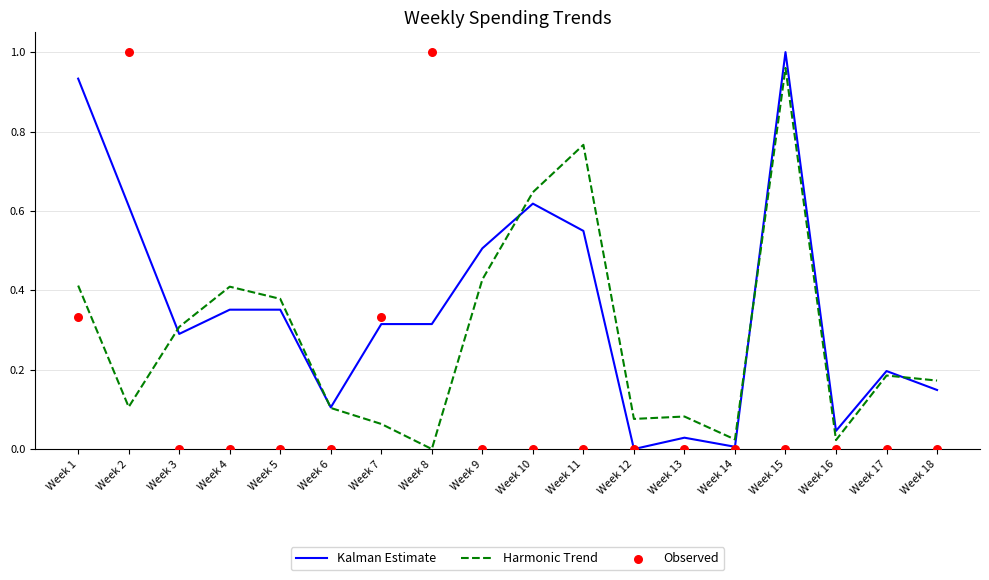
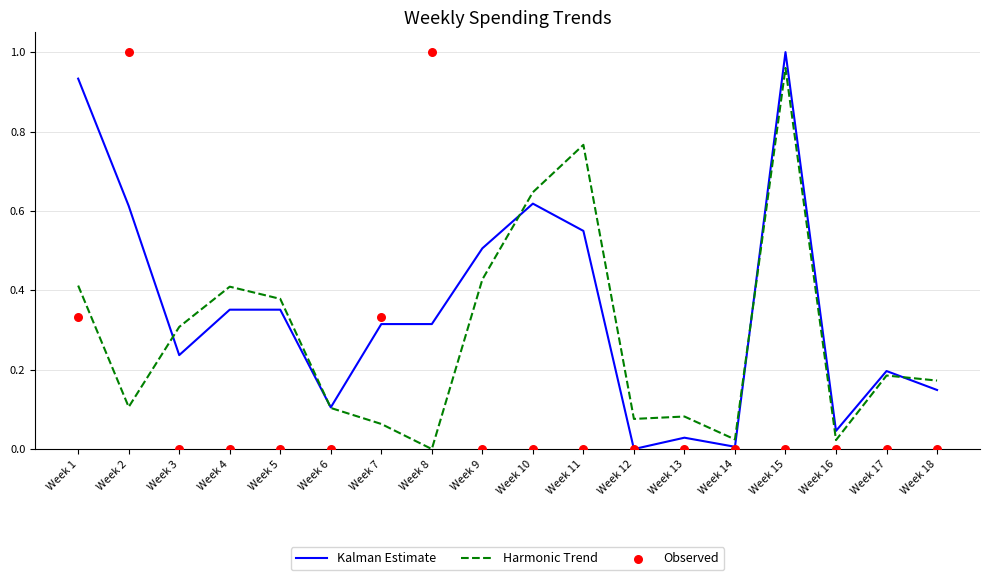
  {
    "Kalman Estimate": {
      "Week 1": 0.93,
      "Week 2": 0.61,
-     "Week 3": 0.29,
+     "Week 3": 0.24,
      "Week 4": 0.35,
      "Week 5": 0.35,
      "Week 7": 0.31,
      "Week 8": 0.31,
      "Week 9": 0.51,
      "Week 10": 0.62,
      "Week 11": 0.55,
      "Week 13": 0.03,
      "Week 15": 1.00,
      "Week 16": 0.05,
      "Week 17": 0.20,
      "Week 18": 0.15
    },
    "Harmonic Trend": {
      "Week 1": 0.41,
      "Week 2": 0.11,
      "Week 3": 0.31,
      "Week 4": 0.41,
      "Week 5": 0.38,
      "Week 7": 0.06,
      "Week 8": 0.00,
      "Week 9": 0.43,
      "Week 10": 0.65,
      "Week 11": 0.77,
      "Week 12": 0.08,
      "Week 13": 0.08,
      "Week 14": 0.02,
      "Week 15": 0.96,
      "Week 16": 0.02,
      "Week 17": 0.19,
      "Week 18": 0.17
    }
  }
